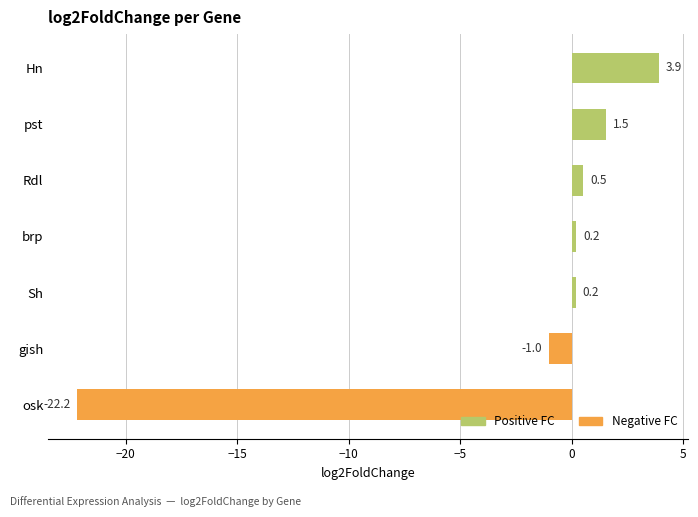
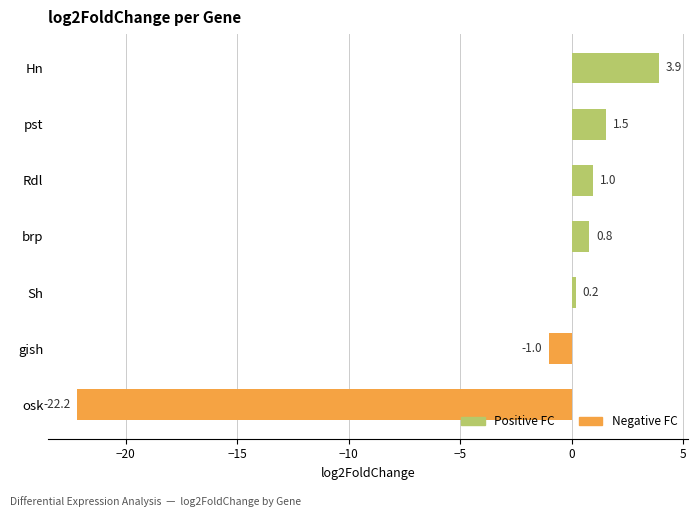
  {
    "Hn": 3.9,
    "pst": 1.5,
-   "Rdl": 0.5,
-   "brp": 0.2,
+   "Rdl": 1.0,
+   "brp": 0.8,
    "Sh": 0.2,
    "gish": -1.0,
    "osk": -22.2
  }
